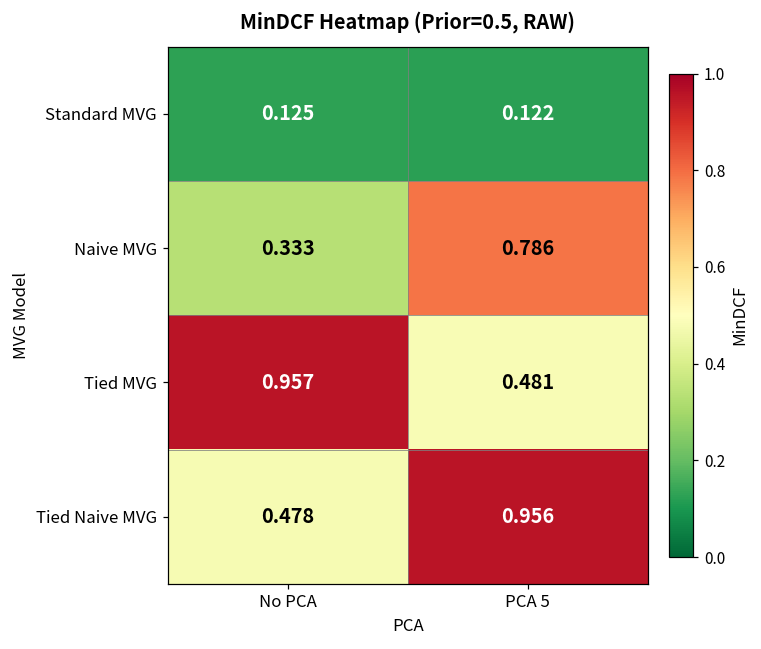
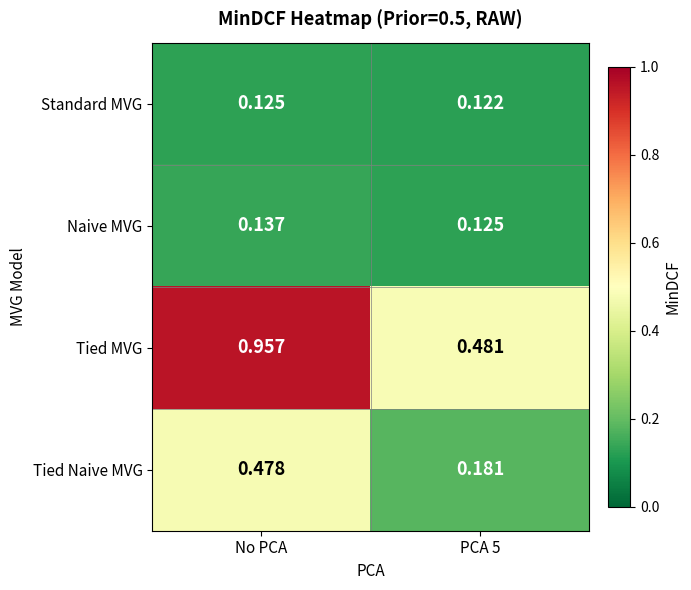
  {
    "Standard MVG": {
      "No PCA": 0.125,
      "PCA 5": 0.122
    },
    "Naive MVG": {
-     "No PCA": 0.333,
-     "PCA 5": 0.786
+     "No PCA": 0.137,
+     "PCA 5": 0.125
    },
    "Tied MVG": {
      "No PCA": 0.957,
      "PCA 5": 0.481
    },
    "Tied Naive MVG": {
      "No PCA": 0.478,
-     "PCA 5": 0.956
+     "PCA 5": 0.181
    }
  }
